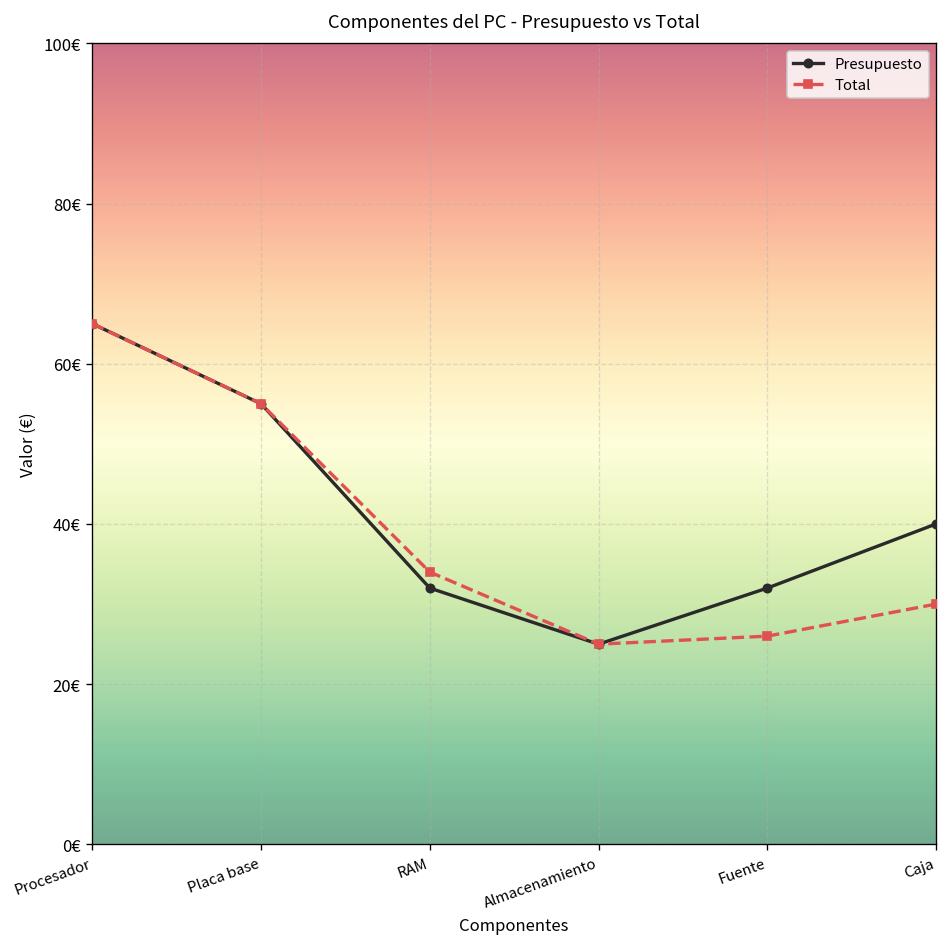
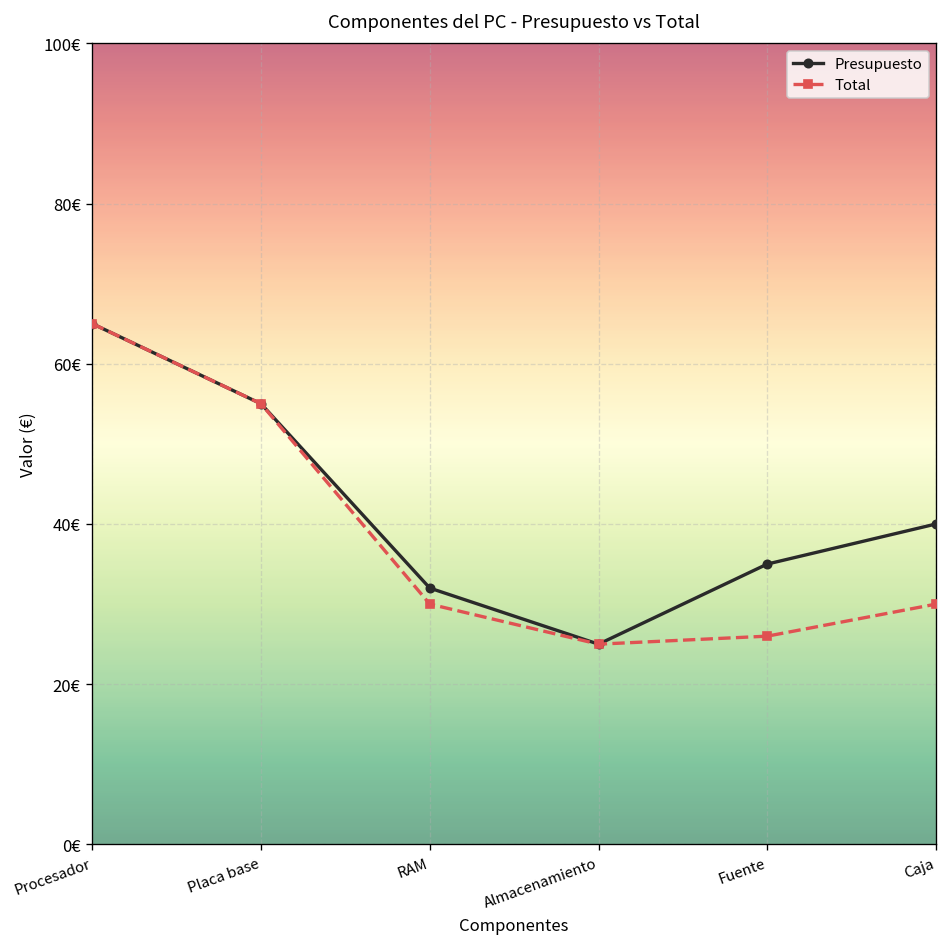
  {
    "Presupuesto": {
      "RAM": "32€",
-     "Fuente": "32€",
+     "Fuente": "35€",
      "Caja": "40€"
    },
    "Total": {
-     "RAM": "34€",
+     "RAM": "30€",
      "Fuente": "26€",
      "Caja": "30€"
    }
  }
